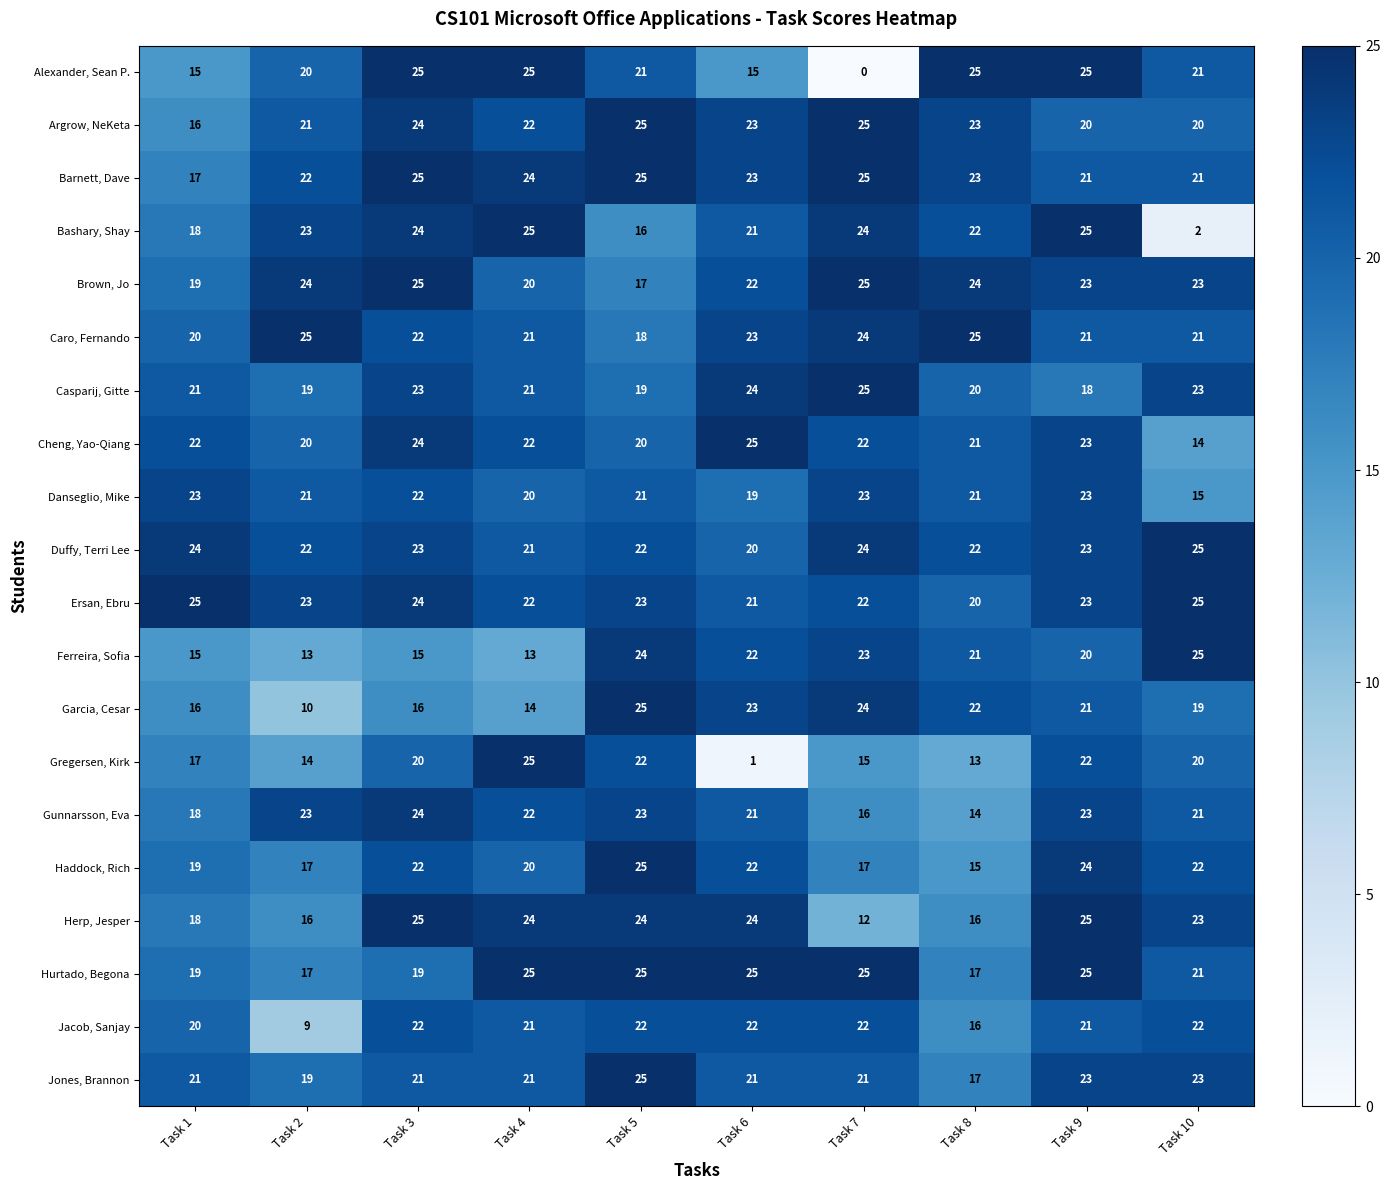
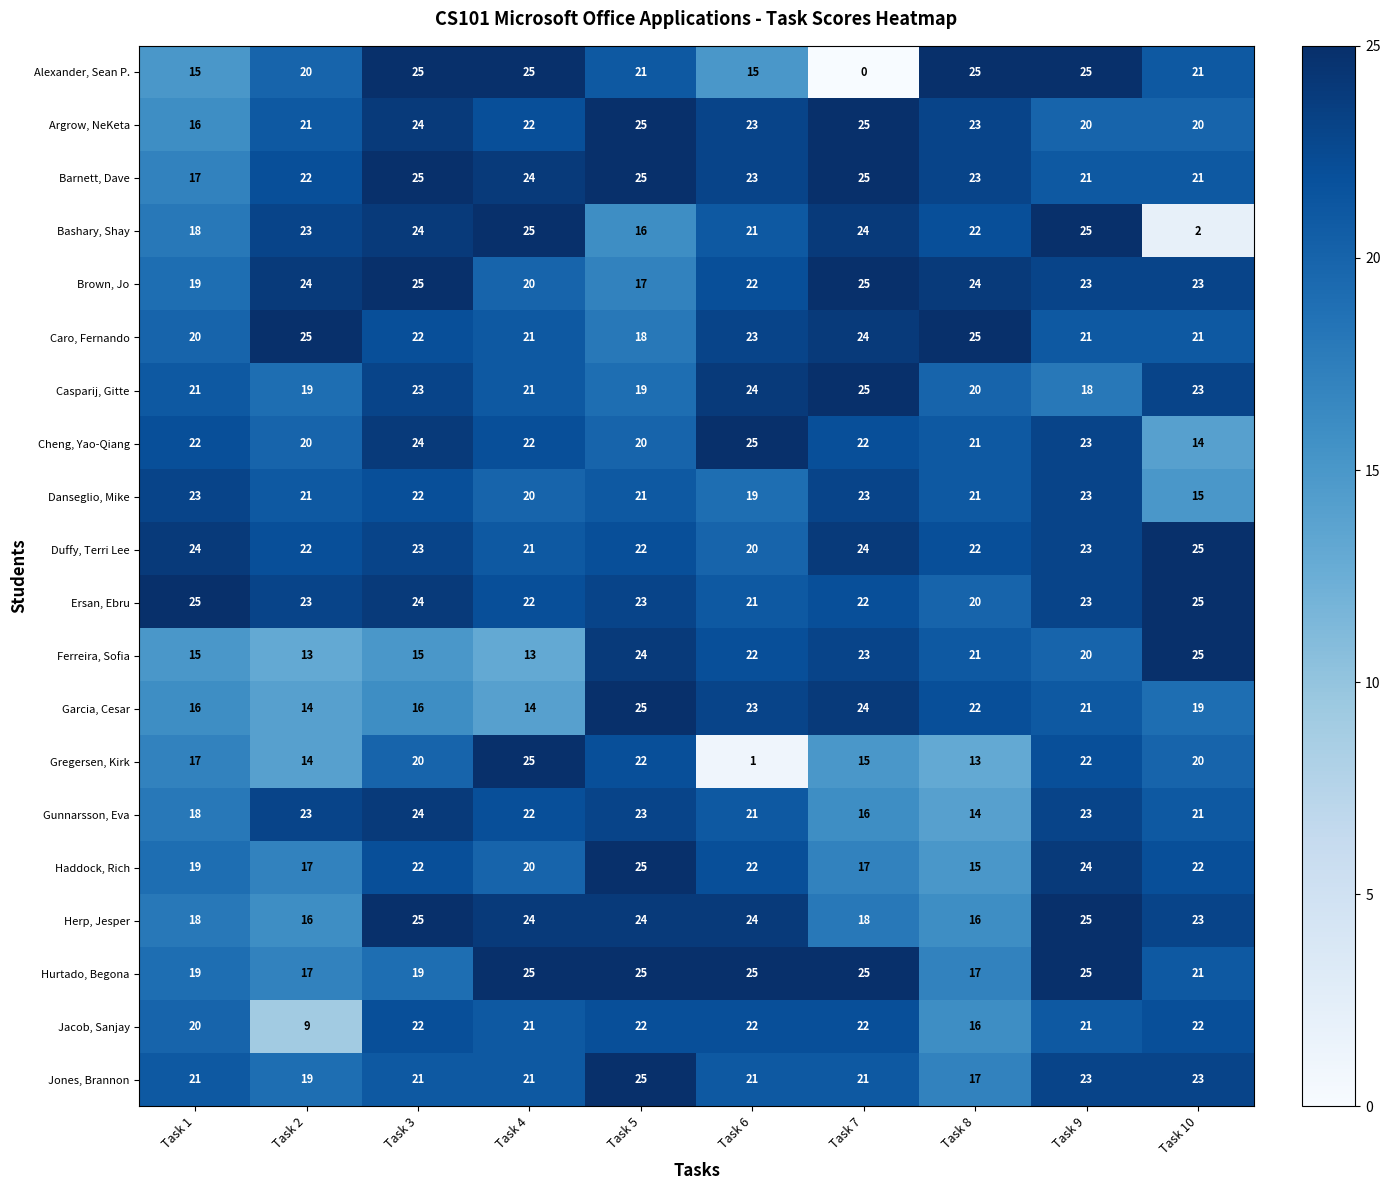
  {
    "Alexander, Sean P.": {
      "Task 1": 15,
      "Task 2": 20,
      "Task 3": 25,
      "Task 4": 25,
      "Task 5": 21,
      "Task 6": 15,
      "Task 7": 0,
      "Task 8": 25,
      "Task 9": 25,
      "Task 10": 21
    },
    "Argrow, NeKeta": {
      "Task 1": 16,
      "Task 2": 21,
      "Task 3": 24,
      "Task 4": 22,
      "Task 5": 25,
      "Task 6": 23,
      "Task 7": 25,
      "Task 8": 23,
      "Task 9": 20,
      "Task 10": 20
    },
    "Barnett, Dave": {
      "Task 1": 17,
      "Task 2": 22,
      "Task 3": 25,
      "Task 4": 24,
      "Task 5": 25,
      "Task 6": 23,
      "Task 7": 25,
      "Task 8": 23,
      "Task 9": 21,
      "Task 10": 21
    },
    "Bashary, Shay": {
      "Task 1": 18,
      "Task 2": 23,
      "Task 3": 24,
      "Task 4": 25,
      "Task 5": 16,
      "Task 6": 21,
      "Task 7": 24,
      "Task 8": 22,
      "Task 9": 25,
      "Task 10": 2
    },
    "Brown, Jo": {
      "Task 1": 19,
      "Task 2": 24,
      "Task 3": 25,
      "Task 4": 20,
      "Task 5": 17,
      "Task 6": 22,
      "Task 7": 25,
      "Task 8": 24,
      "Task 9": 23,
      "Task 10": 23
    },
    "Caro, Fernando": {
      "Task 1": 20,
      "Task 2": 25,
      "Task 3": 22,
      "Task 4": 21,
      "Task 5": 18,
      "Task 6": 23,
      "Task 7": 24,
      "Task 8": 25,
      "Task 9": 21,
      "Task 10": 21
    },
    "Casparij, Gitte": {
      "Task 1": 21,
      "Task 2": 19,
      "Task 3": 23,
      "Task 4": 21,
      "Task 5": 19,
      "Task 6": 24,
      "Task 7": 25,
      "Task 8": 20,
      "Task 9": 18,
      "Task 10": 23
    },
    "Cheng, Yao-Qiang": {
      "Task 1": 22,
      "Task 2": 20,
      "Task 3": 24,
      "Task 4": 22,
      "Task 5": 20,
      "Task 6": 25,
      "Task 7": 22,
      "Task 8": 21,
      "Task 9": 23,
      "Task 10": 14
    },
    "Danseglio, Mike": {
      "Task 1": 23,
      "Task 2": 21,
      "Task 3": 22,
      "Task 4": 20,
      "Task 5": 21,
      "Task 6": 19,
      "Task 7": 23,
      "Task 8": 21,
      "Task 9": 23,
      "Task 10": 15
    },
    "Duffy, Terri Lee": {
      "Task 1": 24,
      "Task 2": 22,
      "Task 3": 23,
      "Task 4": 21,
      "Task 5": 22,
      "Task 6": 20,
      "Task 7": 24,
      "Task 8": 22,
      "Task 9": 23,
      "Task 10": 25
    },
    "Ersan, Ebru": {
      "Task 1": 25,
      "Task 2": 23,
      "Task 3": 24,
      "Task 4": 22,
      "Task 5": 23,
      "Task 6": 21,
      "Task 7": 22,
      "Task 8": 20,
      "Task 9": 23,
      "Task 10": 25
    },
    "Ferreira, Sofia": {
      "Task 1": 15,
      "Task 2": 13,
      "Task 3": 15,
      "Task 4": 13,
      "Task 5": 24,
      "Task 6": 22,
      "Task 7": 23,
      "Task 8": 21,
      "Task 9": 20,
      "Task 10": 25
    },
    "Garcia, Cesar": {
      "Task 1": 16,
-     "Task 2": 10,
+     "Task 2": 14,
      "Task 3": 16,
      "Task 4": 14,
      "Task 5": 25,
      "Task 6": 23,
      "Task 7": 24,
      "Task 8": 22,
      "Task 9": 21,
      "Task 10": 19
    },
    "Gregersen, Kirk": {
      "Task 1": 17,
      "Task 2": 14,
      "Task 3": 20,
      "Task 4": 25,
      "Task 5": 22,
      "Task 6": 1,
      "Task 7": 15,
      "Task 8": 13,
      "Task 9": 22,
      "Task 10": 20
    },
    "Gunnarsson, Eva": {
      "Task 1": 18,
      "Task 2": 23,
      "Task 3": 24,
      "Task 4": 22,
      "Task 5": 23,
      "Task 6": 21,
      "Task 7": 16,
      "Task 8": 14,
      "Task 9": 23,
      "Task 10": 21
    },
    "Haddock, Rich": {
      "Task 1": 19,
      "Task 2": 17,
      "Task 3": 22,
      "Task 4": 20,
      "Task 5": 25,
      "Task 6": 22,
      "Task 7": 17,
      "Task 8": 15,
      "Task 9": 24,
      "Task 10": 22
    },
    "Herp, Jesper": {
      "Task 1": 18,
      "Task 2": 16,
      "Task 3": 25,
      "Task 4": 24,
      "Task 5": 24,
      "Task 6": 24,
-     "Task 7": 12,
+     "Task 7": 18,
      "Task 8": 16,
      "Task 9": 25,
      "Task 10": 23
    },
    "Hurtado, Begona": {
      "Task 1": 19,
      "Task 2": 17,
      "Task 3": 19,
      "Task 4": 25,
      "Task 5": 25,
      "Task 6": 25,
      "Task 7": 25,
      "Task 8": 17,
      "Task 9": 25,
      "Task 10": 21
    },
    "Jacob, Sanjay": {
      "Task 1": 20,
      "Task 2": 9,
      "Task 3": 22,
      "Task 4": 21,
      "Task 5": 22,
      "Task 6": 22,
      "Task 7": 22,
      "Task 8": 16,
      "Task 9": 21,
      "Task 10": 22
    },
    "Jones, Brannon": {
      "Task 1": 21,
      "Task 2": 19,
      "Task 3": 21,
      "Task 4": 21,
      "Task 5": 25,
      "Task 6": 21,
      "Task 7": 21,
      "Task 8": 17,
      "Task 9": 23,
      "Task 10": 23
    }
  }
